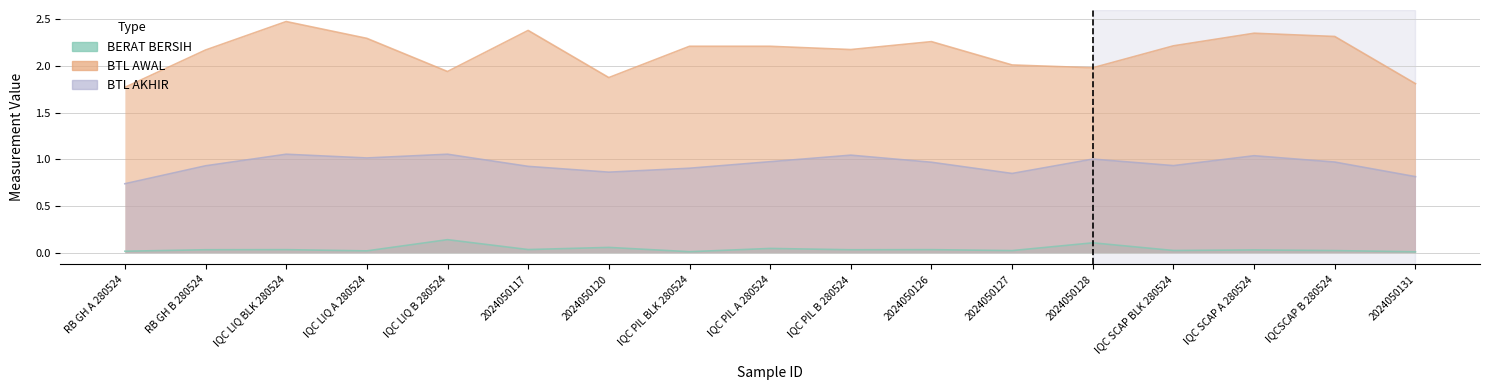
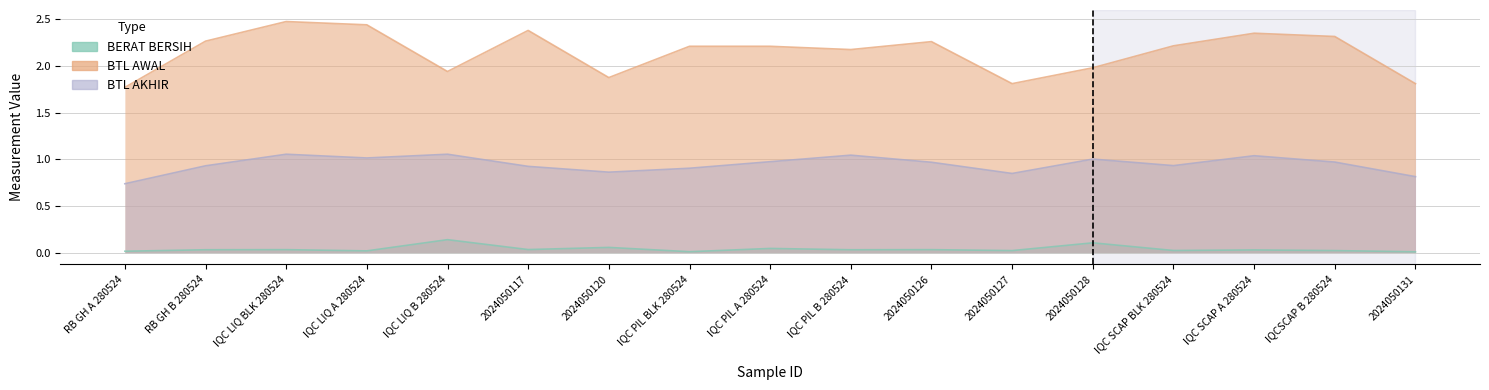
  {
    "BTL AWAL": {
      "RB GH A 280524": 1.8,
-     "RB GH B 280524": 2.2,
+     "RB GH B 280524": 2.3,
      "IQC LIQ BLK 280524": 2.5,
-     "IQC LIQ A 280524": 2.3,
+     "IQC LIQ A 280524": 2.4,
      "IQC LIQ B 280524": 1.9,
      "2024050117": 2.4,
      "2024050120": 1.9,
      "IQC PIL BLK 280524": 2.2,
      "IQC PIL A 280524": 2.2,
      "IQC PIL B 280524": 2.2,
      "2024050126": 2.3,
-     "2024050127": 2.0,
+     "2024050127": 1.8,
      "2024050128": 2.0,
      "IQC SCAP BLK 280524": 2.2,
      "IQC SCAP A 280524": 2.3,
      "IQCSCAP B 280524": 2.3,
      "2024050131": 1.8
    }
  }
